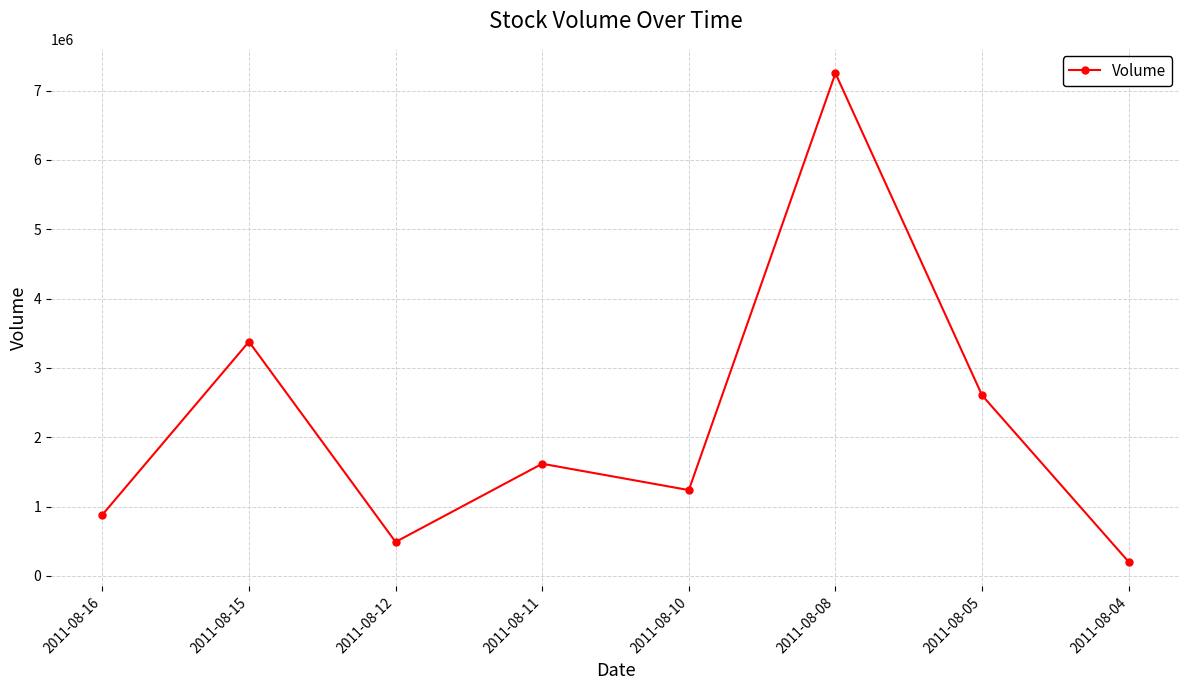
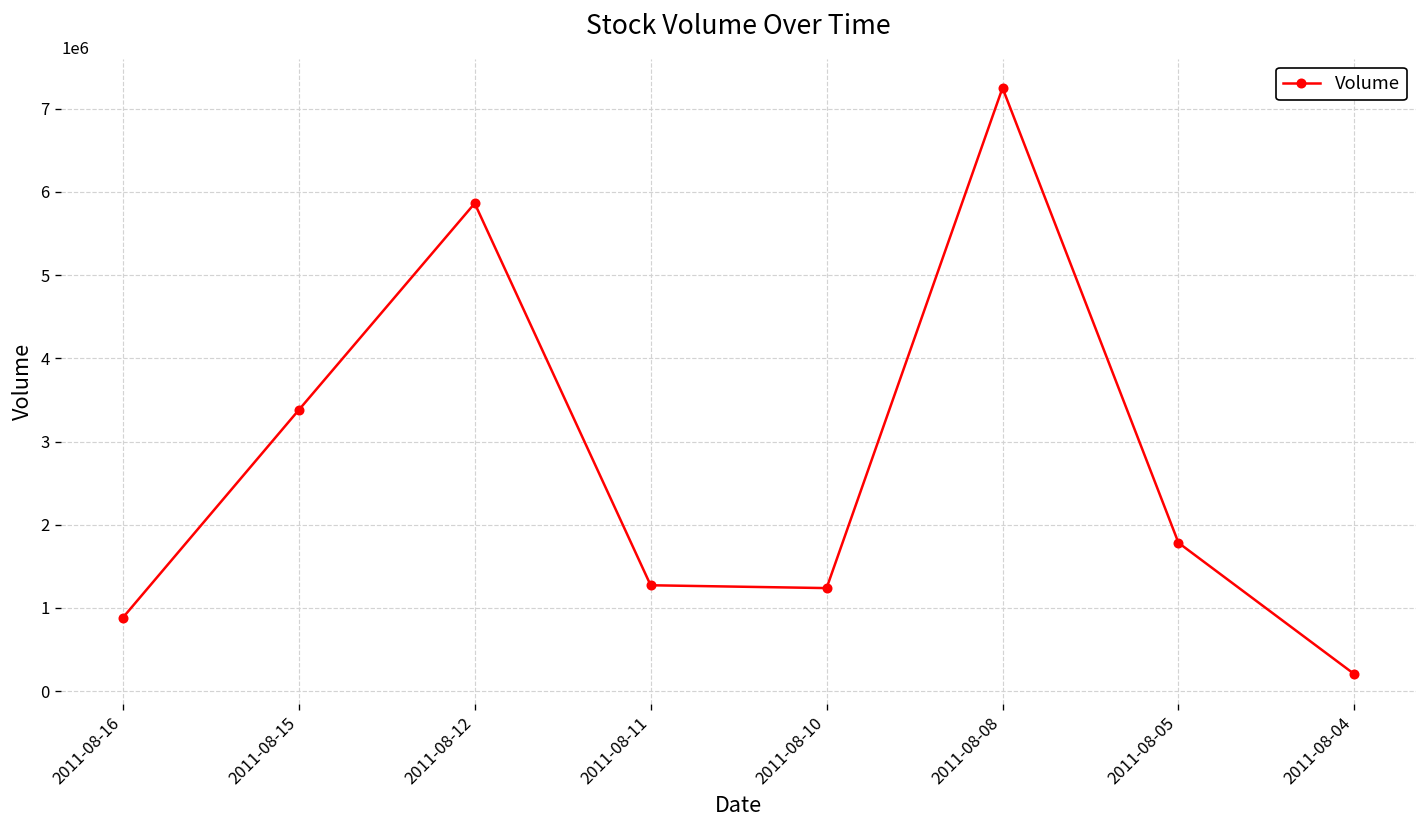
  {
    "2011-08-16": 900000,
    "2011-08-15": 3400000,
-   "2011-08-12": 500000,
-   "2011-08-11": 1600000,
+   "2011-08-12": 5900000,
+   "2011-08-11": 1300000,
    "2011-08-10": 1200000,
    "2011-08-08": 7300000,
-   "2011-08-05": 2600000,
+   "2011-08-05": 1800000,
    "2011-08-04": 200000
  }
